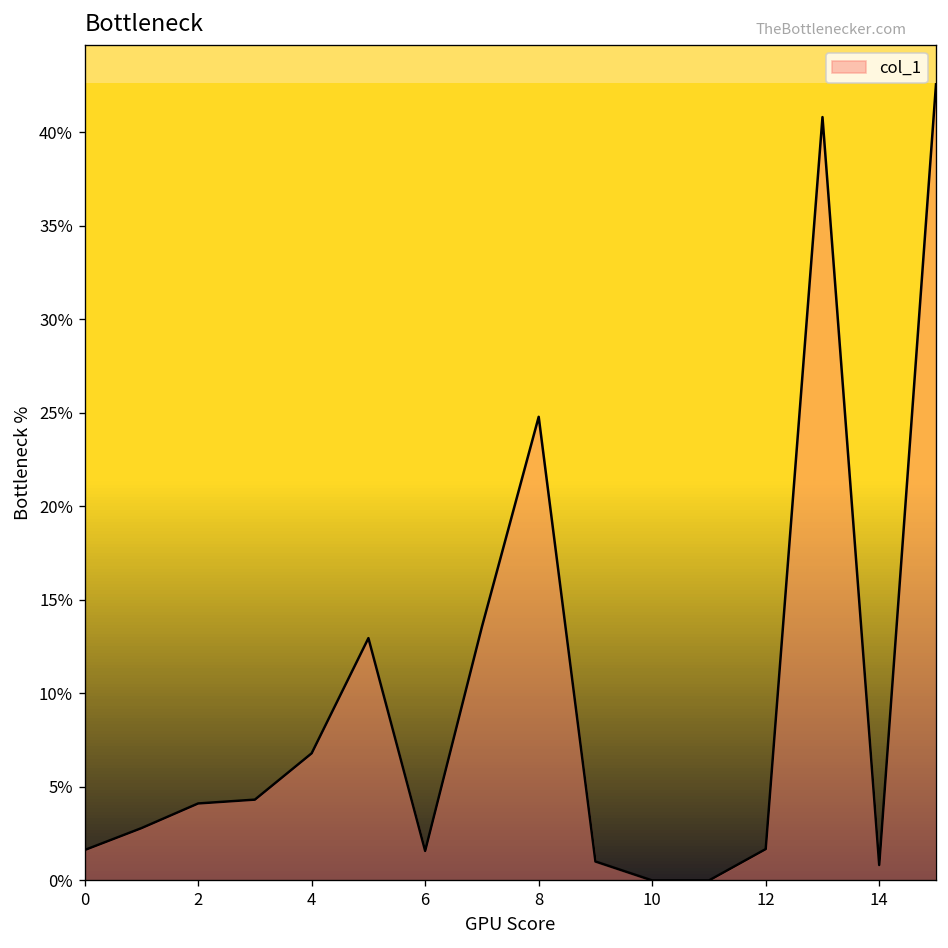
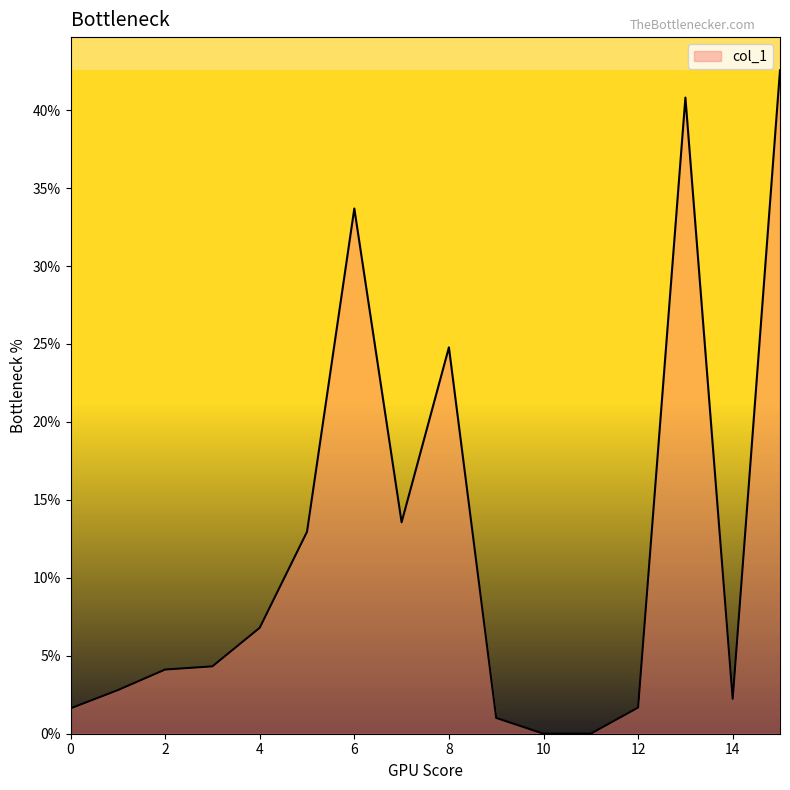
  {
    "0": "1.6%",
    "2": "4.1%",
    "4": "6.8%",
-   "6": "1.6%",
+   "6": "33.7%",
    "8": "24.8%",
    "10": "0.0%",
    "12": "1.7%",
-   "14": "0.8%"
+   "14": "2.2%"
  }
